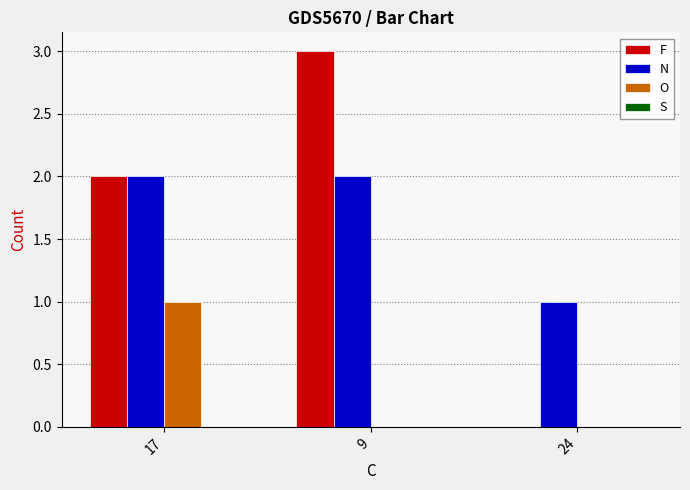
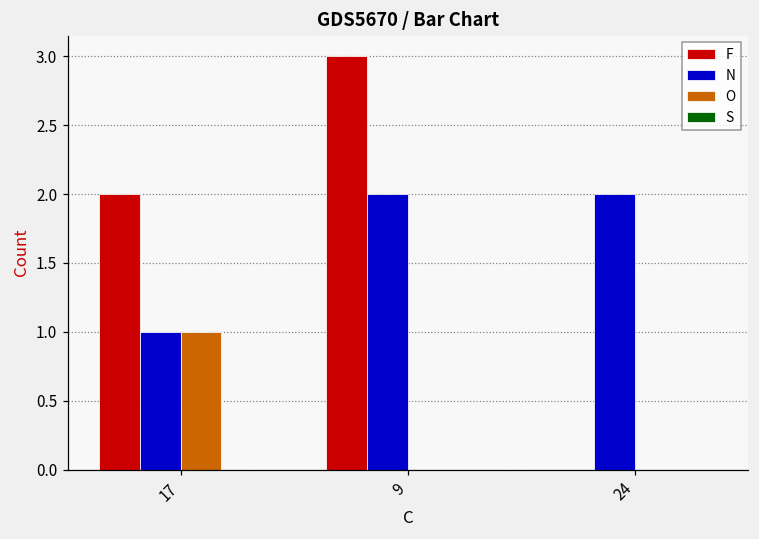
  {
    "F": {
      "17": 2,
      "9": 3,
      "24": 0
    },
    "N": {
-     "17": 2,
+     "17": 1,
      "9": 2,
-     "24": 1
+     "24": 2
    },
    "O": {
      "17": 1,
      "9": 0,
      "24": 0
    },
    "S": {
      "17": 0,
      "9": 0,
      "24": 0
    }
  }
